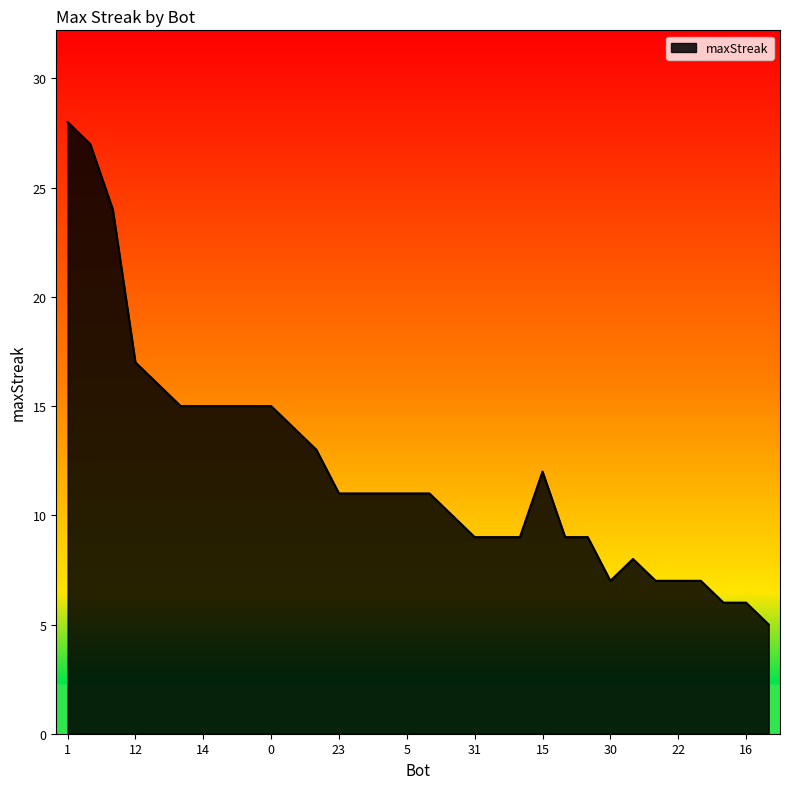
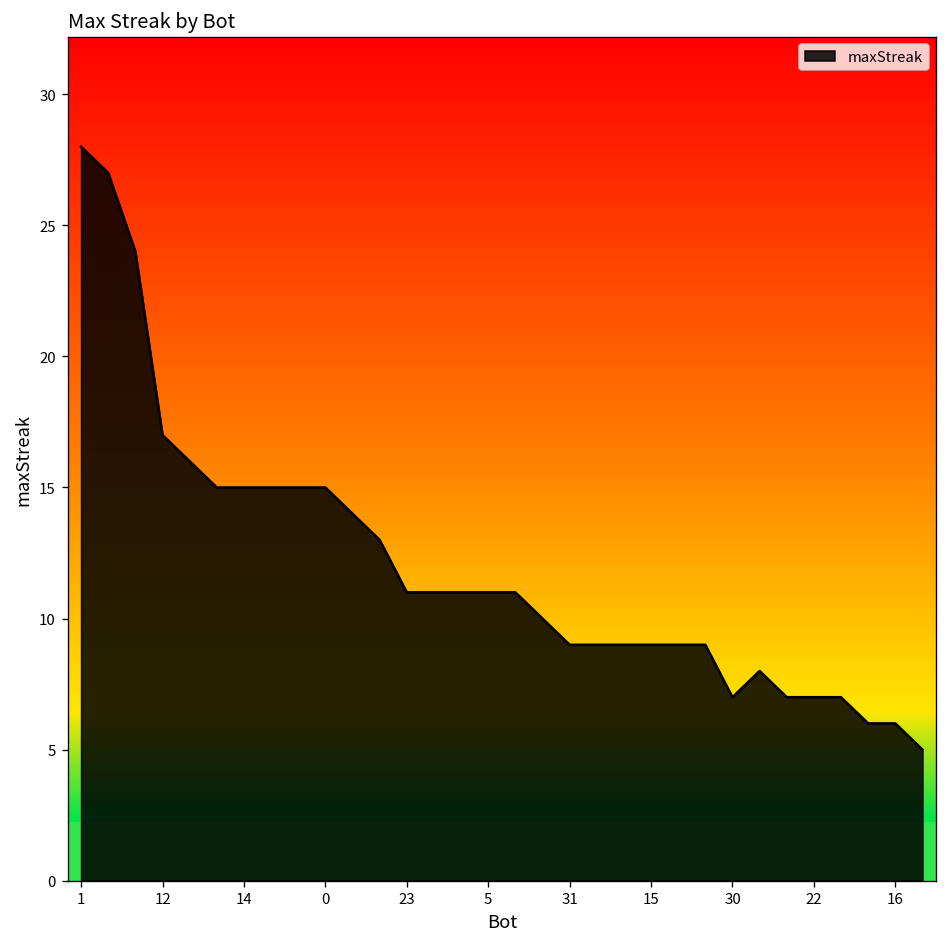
  {
    "12": 17,
    "0": 15,
-   "15": 12,
+   "15": 9,
    "30": 7
  }
